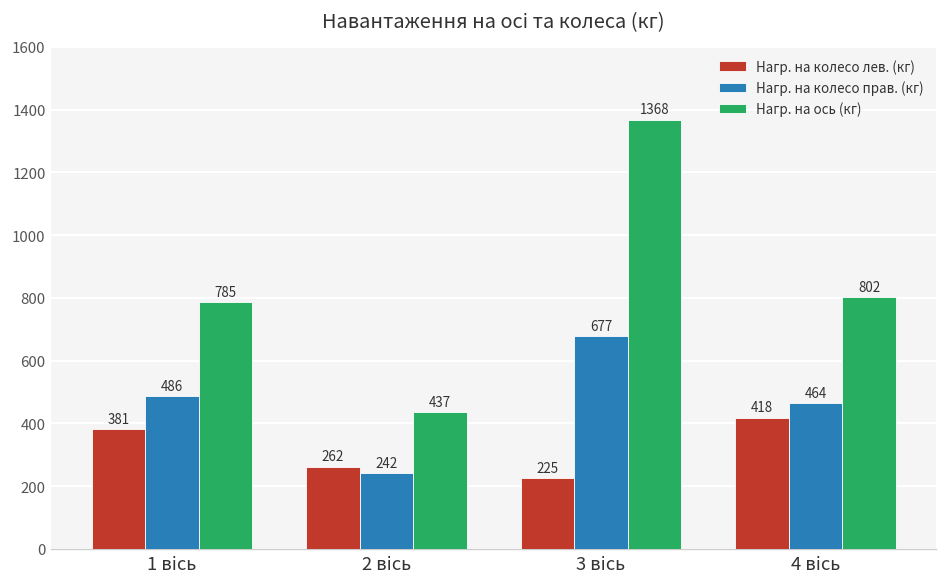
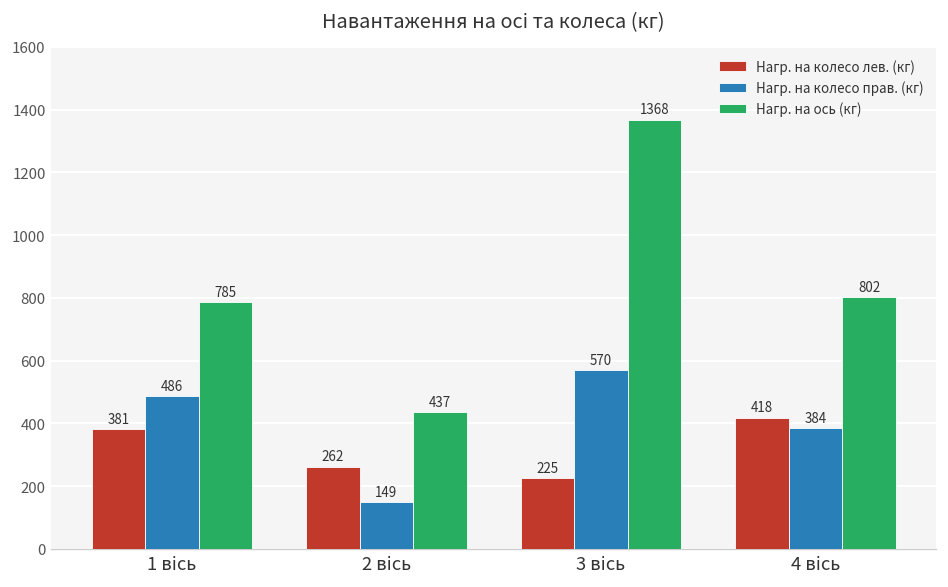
  {
    "Нагр. на колесо лев. (кг)": {
      "1 вісь": 381,
      "2 вісь": 262,
      "3 вісь": 225,
      "4 вісь": 418
    },
    "Нагр. на колесо прав. (кг)": {
      "1 вісь": 486,
-     "2 вісь": 242,
-     "3 вісь": 677,
-     "4 вісь": 464
+     "2 вісь": 149,
+     "3 вісь": 570,
+     "4 вісь": 384
    },
    "Нагр. на ось (кг)": {
      "1 вісь": 785,
      "2 вісь": 437,
      "3 вісь": 1368,
      "4 вісь": 802
    }
  }
